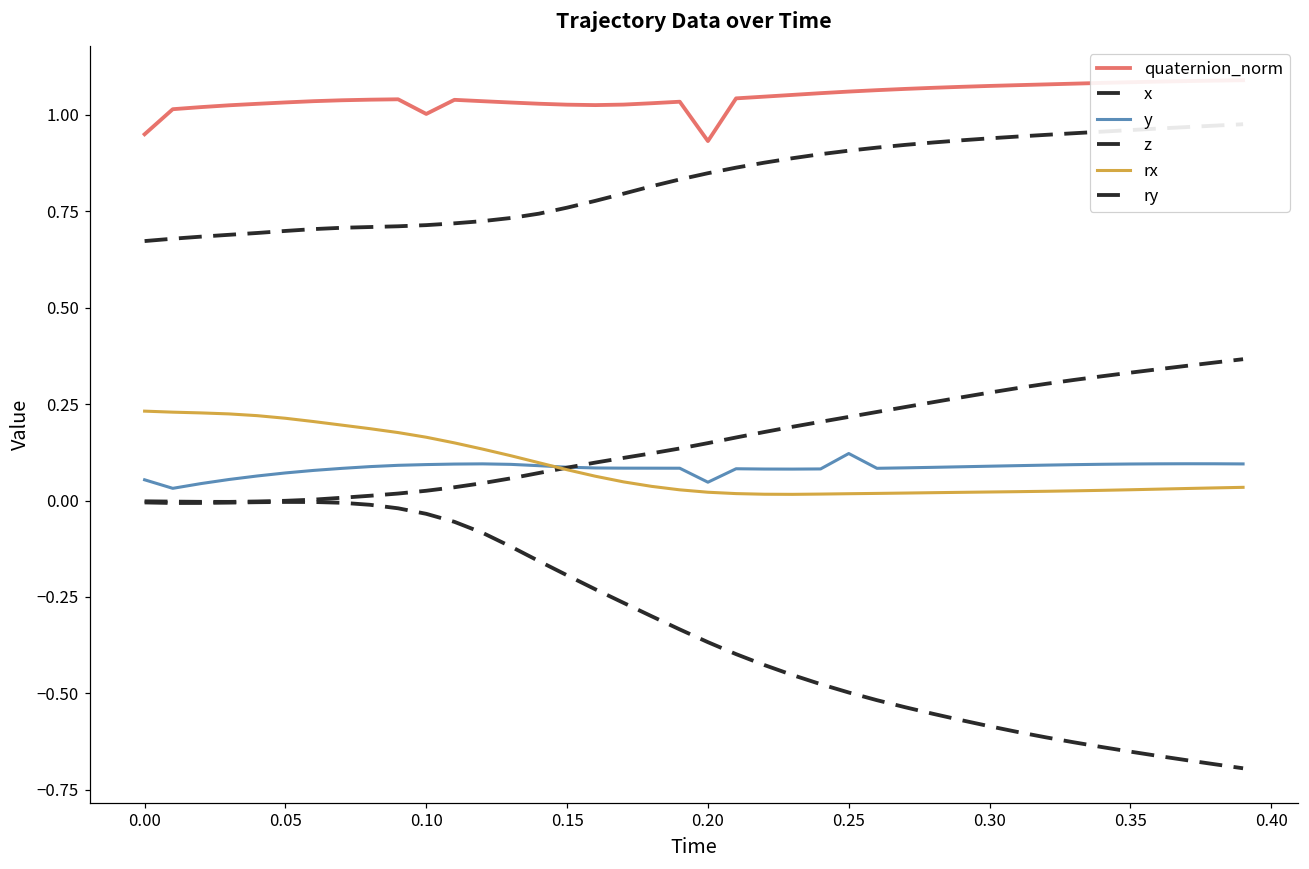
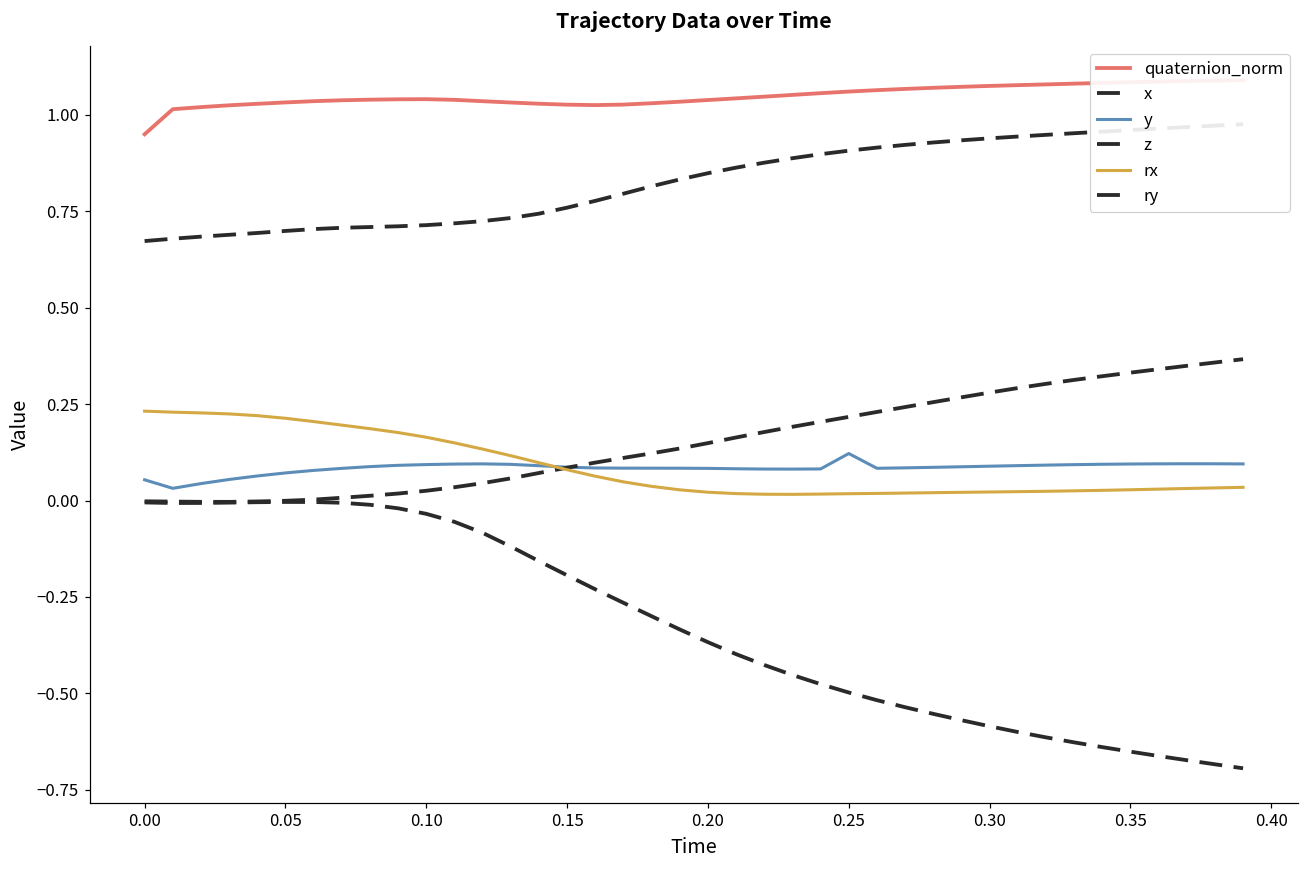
  {
    "quaternion_norm": {
      "0.00": 0.95,
      "0.05": 1.03,
-     "0.10": 1.00,
+     "0.10": 1.04,
      "0.15": 1.03,
-     "0.20": 0.93,
+     "0.20": 1.04,
      "0.25": 1.06,
      "0.30": 1.07
    },
    "y": {
      "0.00": 0.05,
      "0.05": 0.07,
      "0.10": 0.09,
-     "0.20": 0.05,
+     "0.20": 0.08,
      "0.25": 0.12,
      "0.30": 0.09,
      "0.35": 0.09
    },
    "rx": {
      "0.00": 0.23,
      "0.05": 0.21,
      "0.10": 0.16,
      "0.20": 0.02,
      "0.25": 0.02,
      "0.30": 0.02,
      "0.35": 0.03
    }
  }
